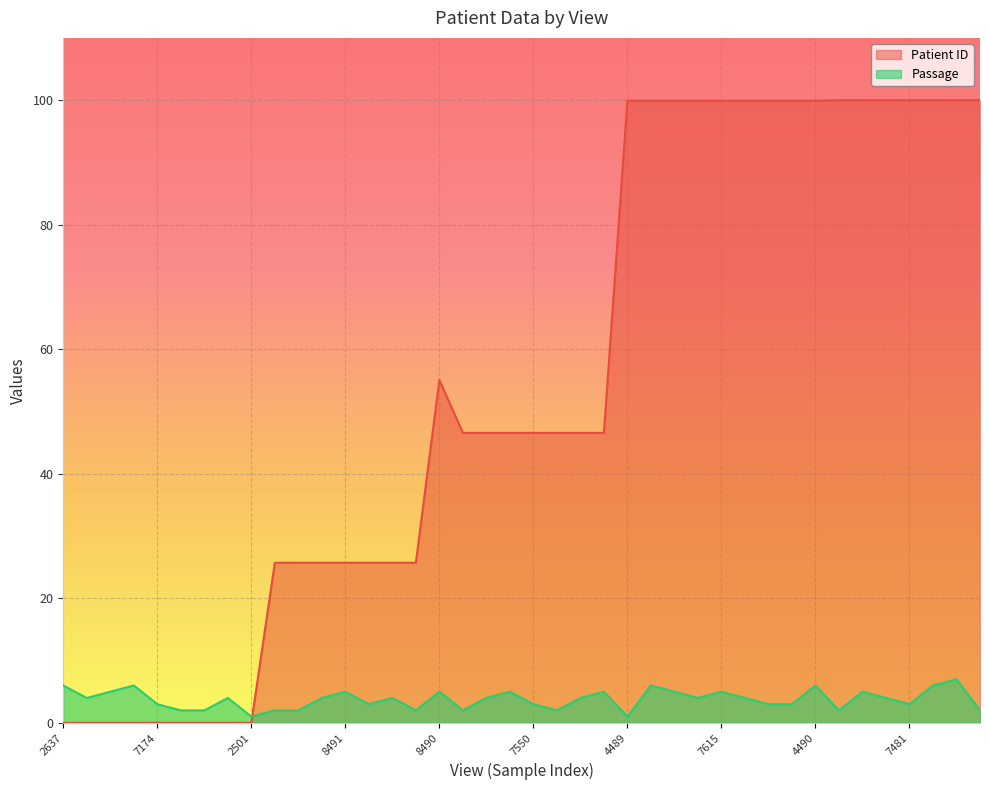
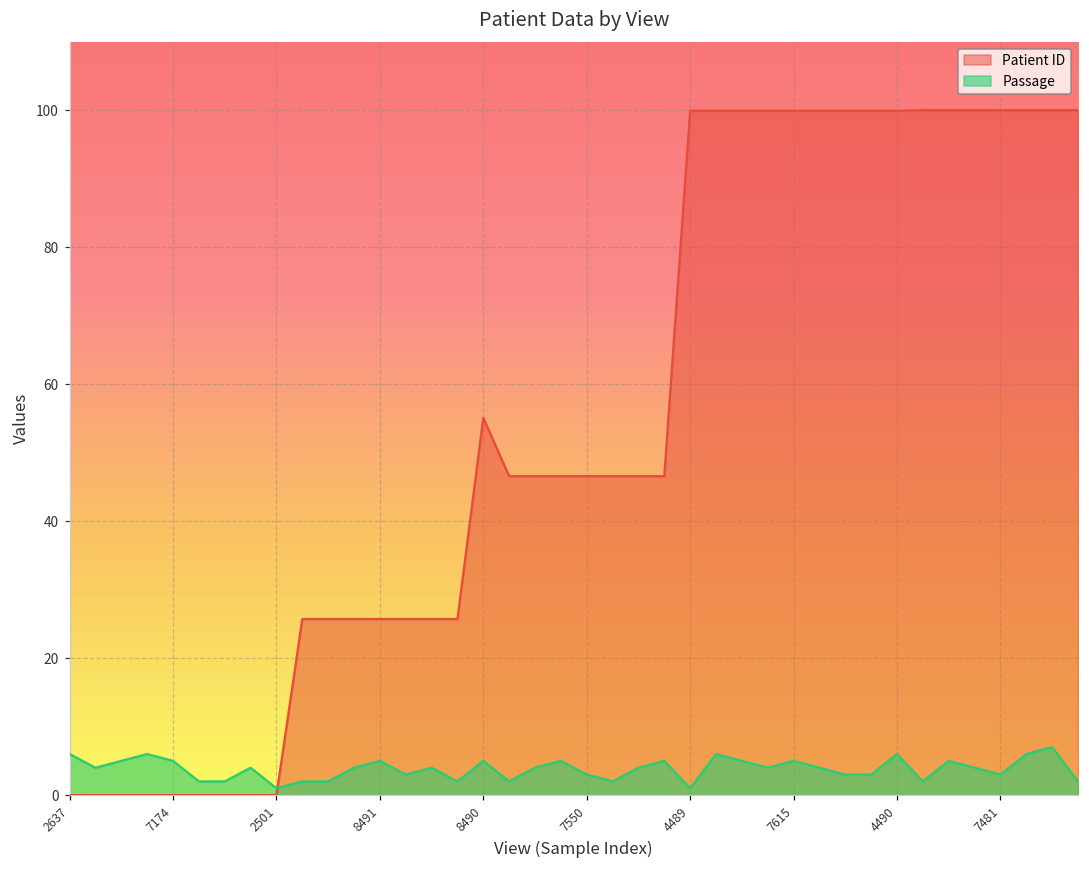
  {
    "Patient ID": {
      "2637": 0,
      "7174": 0,
      "2501": 0,
      "8491": 26,
      "8490": 55,
      "7550": 47,
      "4489": 100,
      "7615": 100,
      "4490": 100,
      "7481": 100
    },
    "Passage": {
      "2637": 6,
-     "7174": 3,
+     "7174": 5,
      "2501": 1,
      "8491": 5,
      "8490": 5,
      "7550": 3,
      "4489": 1,
      "7615": 5,
      "4490": 6,
      "7481": 3
    }
  }
